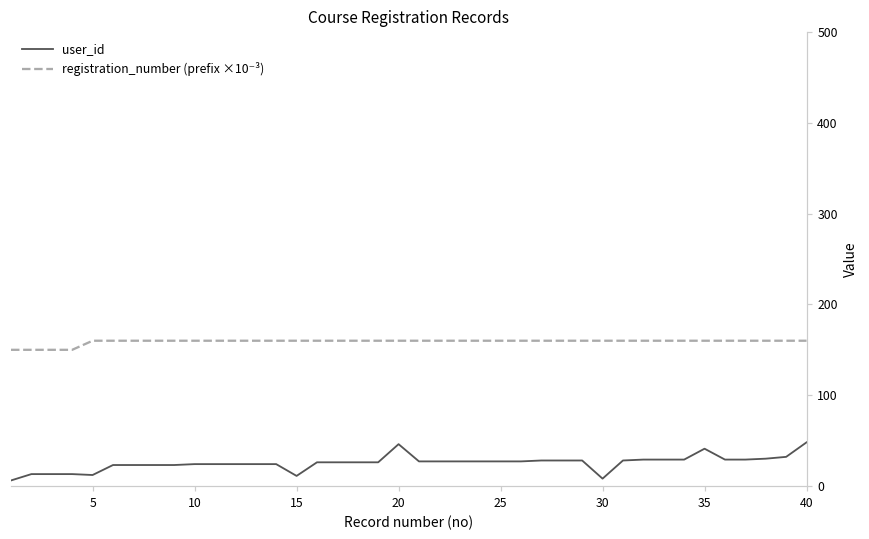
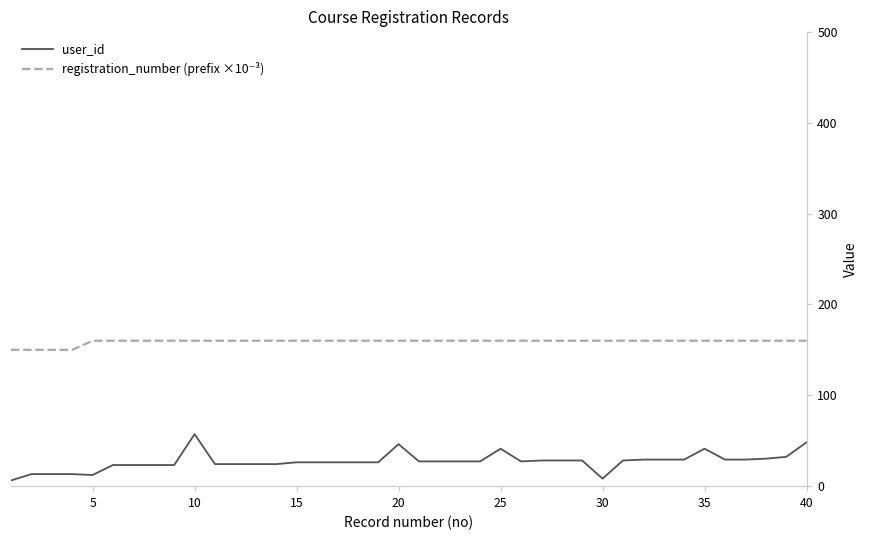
  {
    "user_id": {
      "5": 10,
-     "10": 20,
-     "15": 10,
+     "10": 60,
+     "15": 30,
      "20": 50,
-     "25": 30,
+     "25": 40,
      "30": 10,
      "35": 40,
      "40": 50
    },
    "registration_number (prefix ×10⁻³)": {
      "5": 160,
      "10": 160,
      "15": 160,
      "20": 160,
      "25": 160,
      "30": 160,
      "35": 160,
      "40": 160
    }
  }
